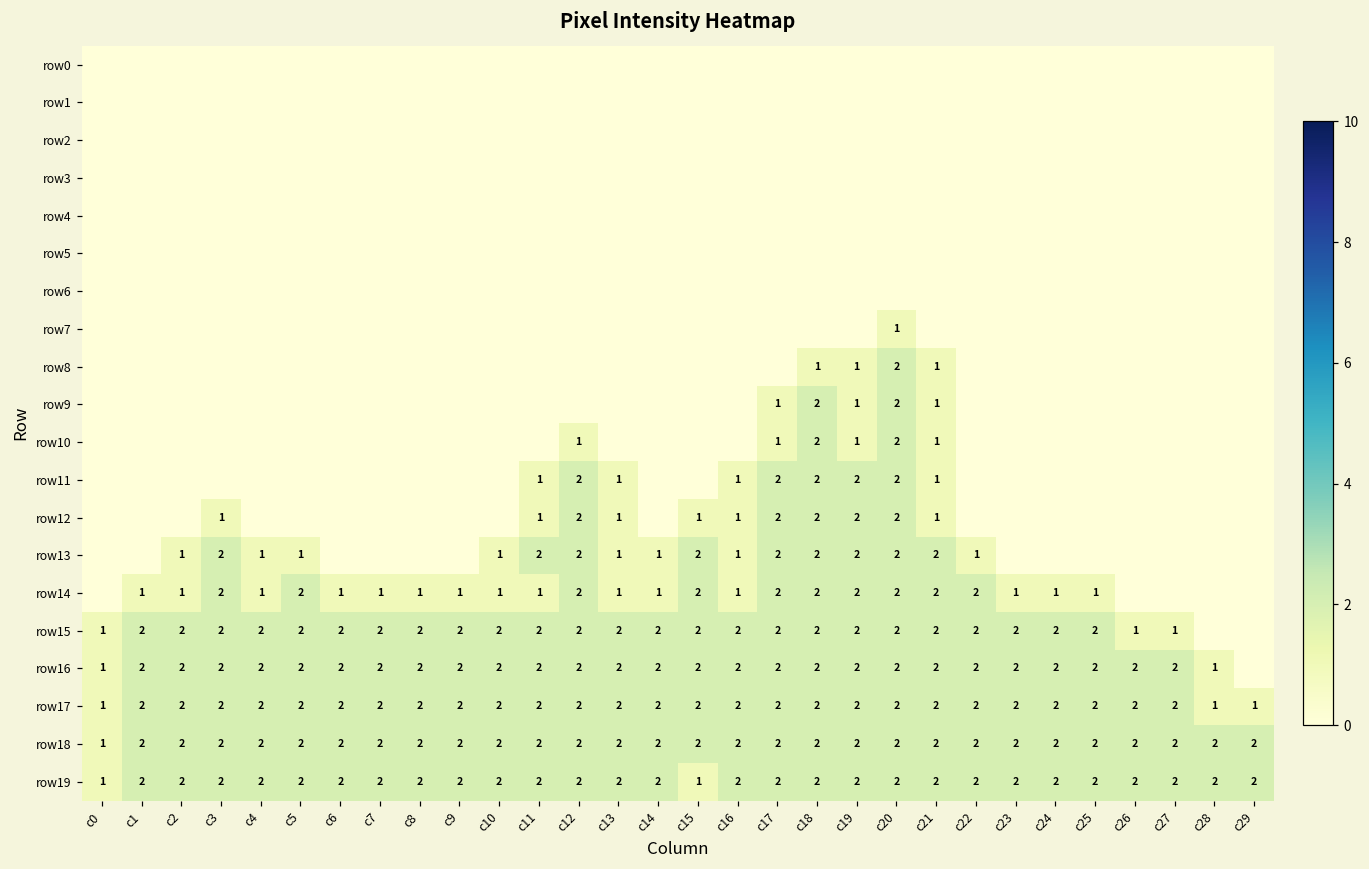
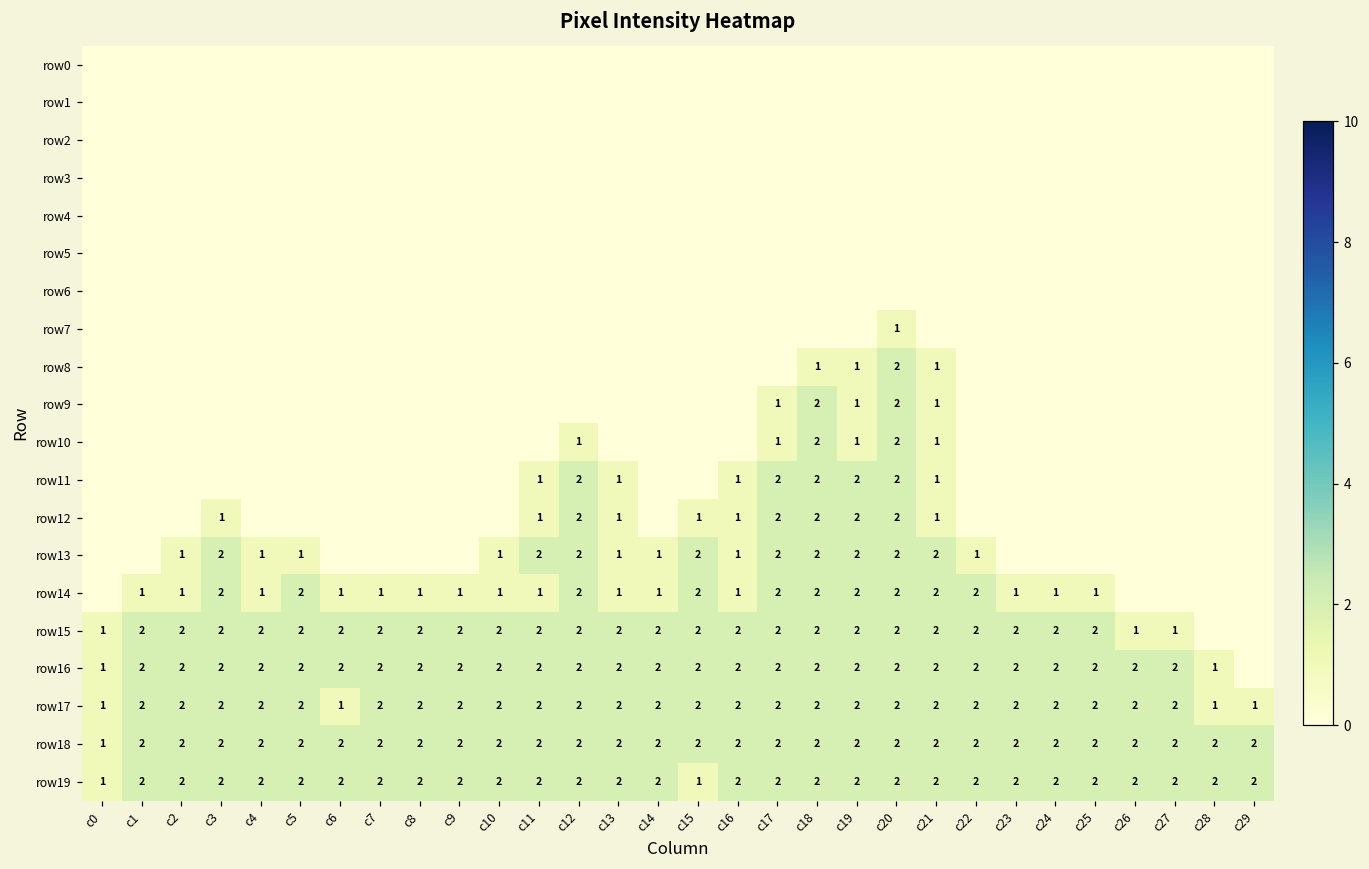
  {
    "row17": {
      "c0": 1,
      "c1": 2,
      "c2": 2,
      "c3": 2,
      "c4": 2,
      "c5": 2,
-     "c6": 2,
+     "c6": 1,
      "c7": 2,
      "c8": 2,
      "c9": 2,
      "c10": 2,
      "c11": 2,
      "c12": 2,
      "c13": 2,
      "c14": 2,
      "c15": 2,
      "c16": 2,
      "c17": 2,
      "c18": 2,
      "c19": 2,
      "c20": 2,
      "c21": 2,
      "c22": 2,
      "c23": 2,
      "c24": 2,
      "c25": 2,
      "c26": 2,
      "c27": 2,
      "c28": 1,
      "c29": 1
    }
  }
